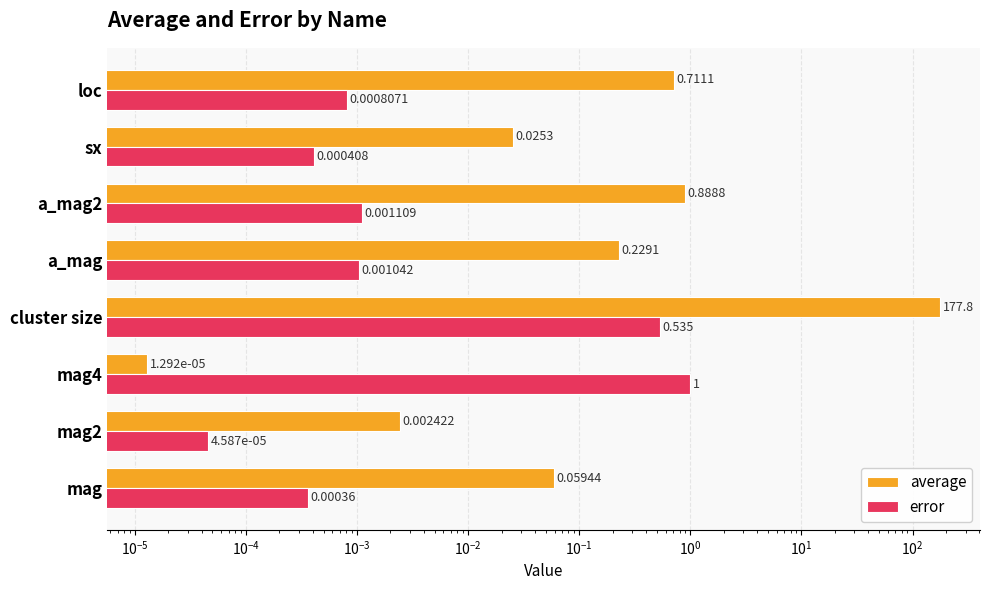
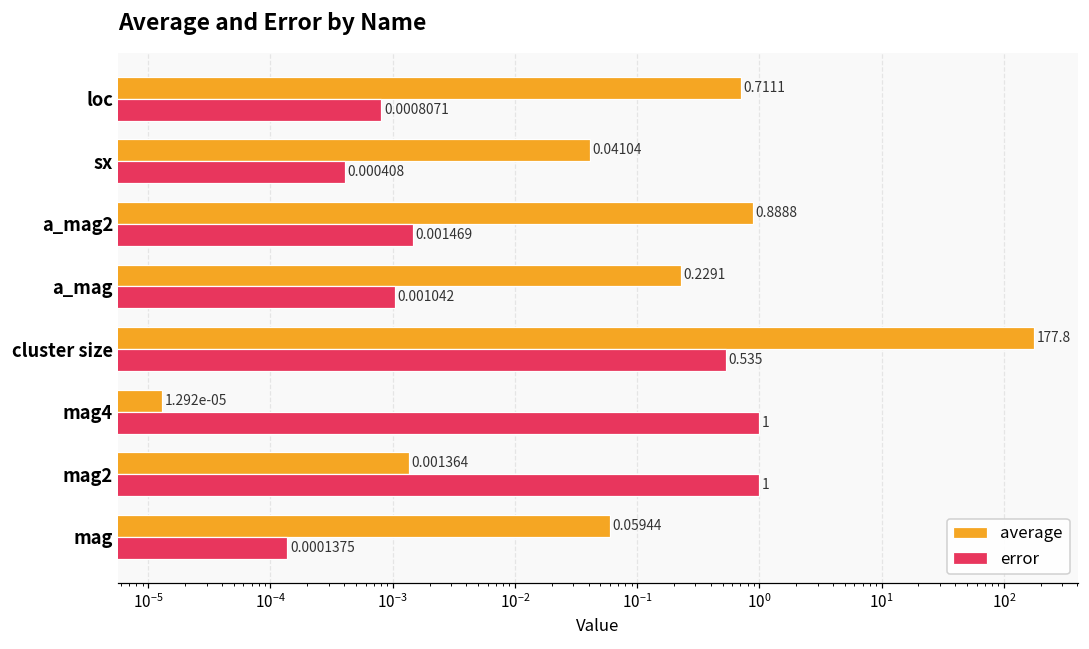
  {
    "average": {
      "loc": "0.7111",
-     "sx": "0.0253",
+     "sx": "0.04104",
      "a_mag2": "0.8888",
      "a_mag": "0.2291",
      "cluster size": "177.8",
      "mag4": "1.292e-05",
-     "mag2": "0.002422",
+     "mag2": "0.001364",
      "mag": "0.05944"
    },
    "error": {
      "loc": "0.0008071",
      "sx": "0.000408",
-     "a_mag2": "0.001109",
+     "a_mag2": "0.001469",
      "a_mag": "0.001042",
      "cluster size": "0.535",
      "mag4": "1",
-     "mag2": "4.587e-05",
-     "mag": "0.00036"
+     "mag2": "1",
+     "mag": "0.0001375"
    }
  }
